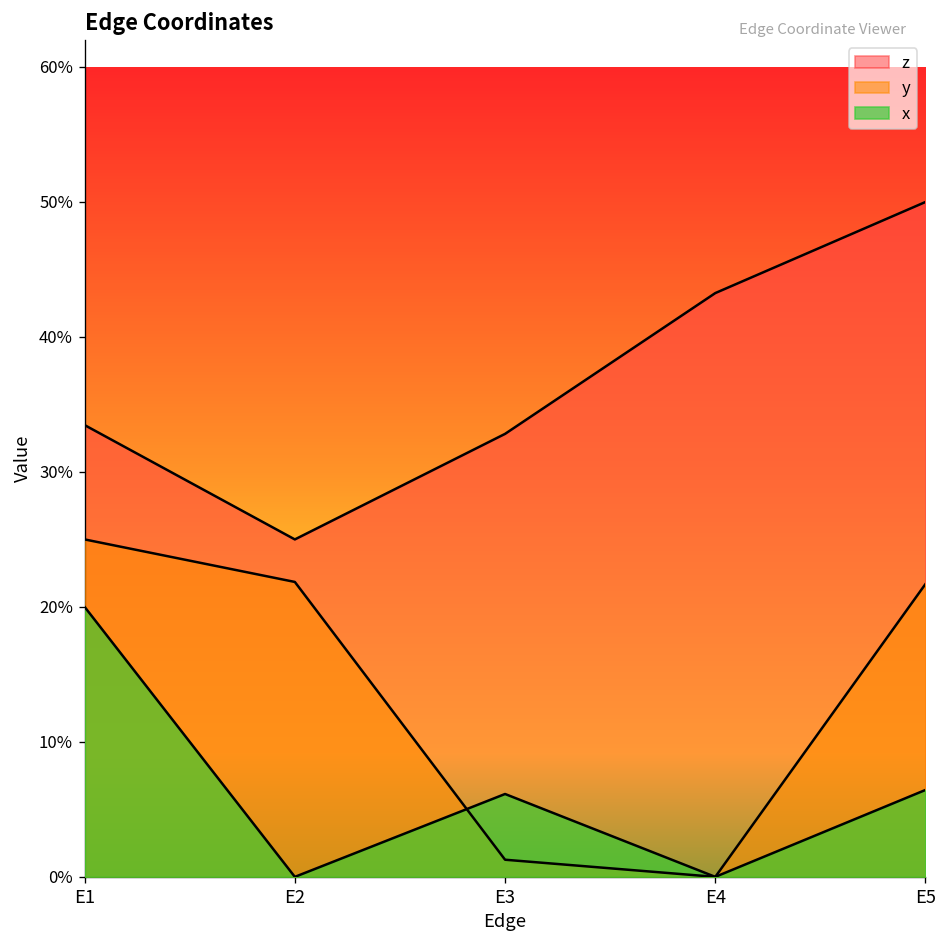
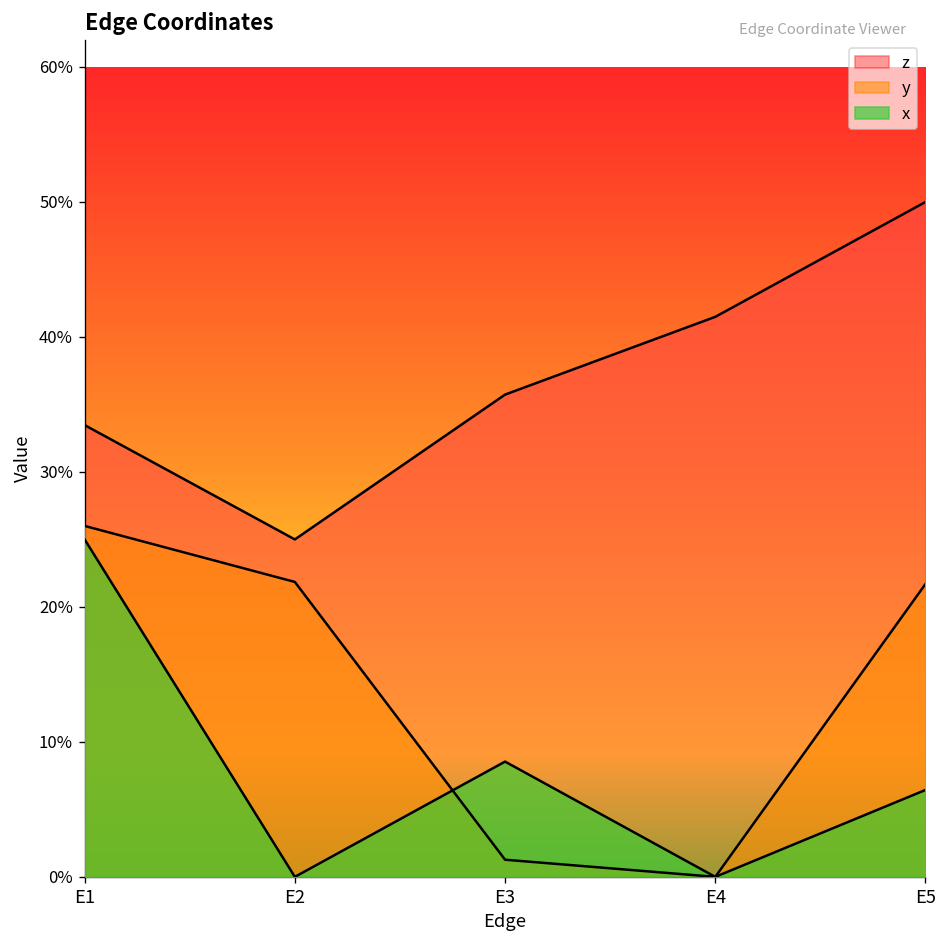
  {
    "z": {
      "E1": "33.5%",
      "E2": "25.0%",
-     "E3": "32.8%",
-     "E4": "43.3%",
+     "E3": "35.7%",
+     "E4": "41.5%",
      "E5": "50.0%"
    },
    "y": {
-     "E1": "25.0%",
+     "E1": "26.0%",
      "E2": "21.9%",
      "E3": "1.3%",
      "E5": "21.7%"
    },
    "x": {
-     "E1": "20.0%",
+     "E1": "25.0%",
      "E2": "0.0%",
-     "E3": "6.1%",
+     "E3": "8.5%",
      "E5": "6.4%"
    }
  }
